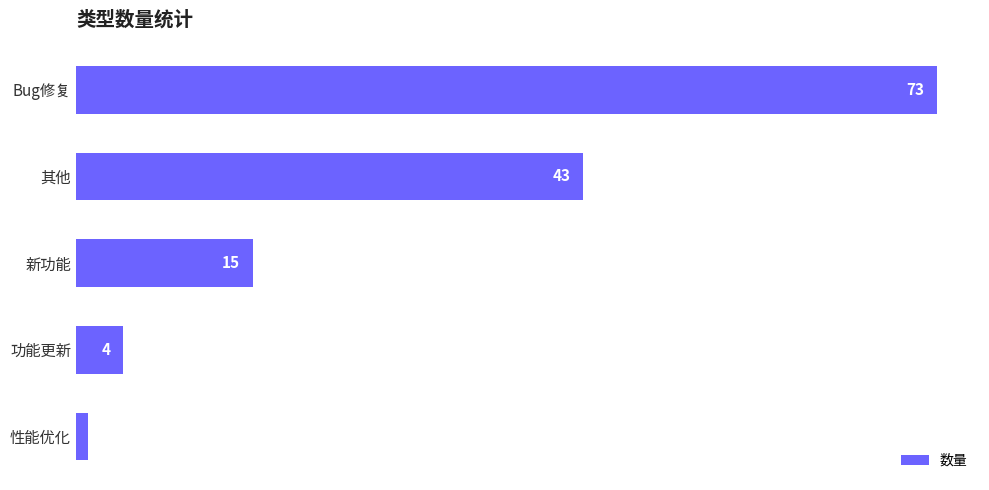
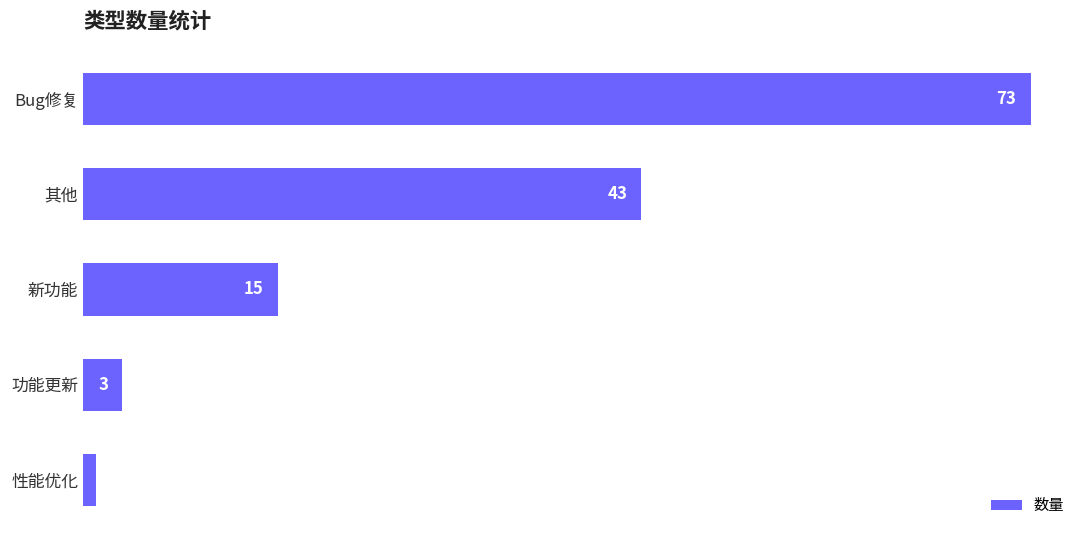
  {
    "Bug修复": 73,
    "其他": 43,
    "新功能": 15,
-   "功能更新": 4
+   "功能更新": 3
  }
